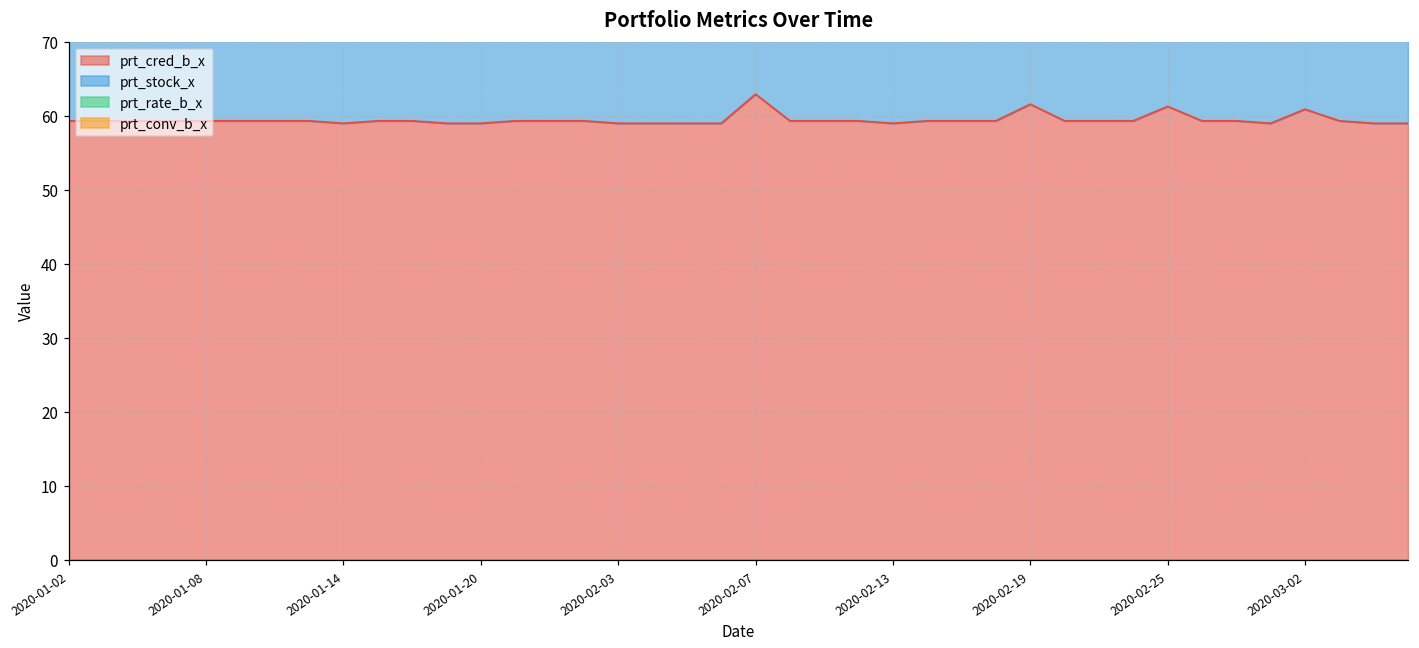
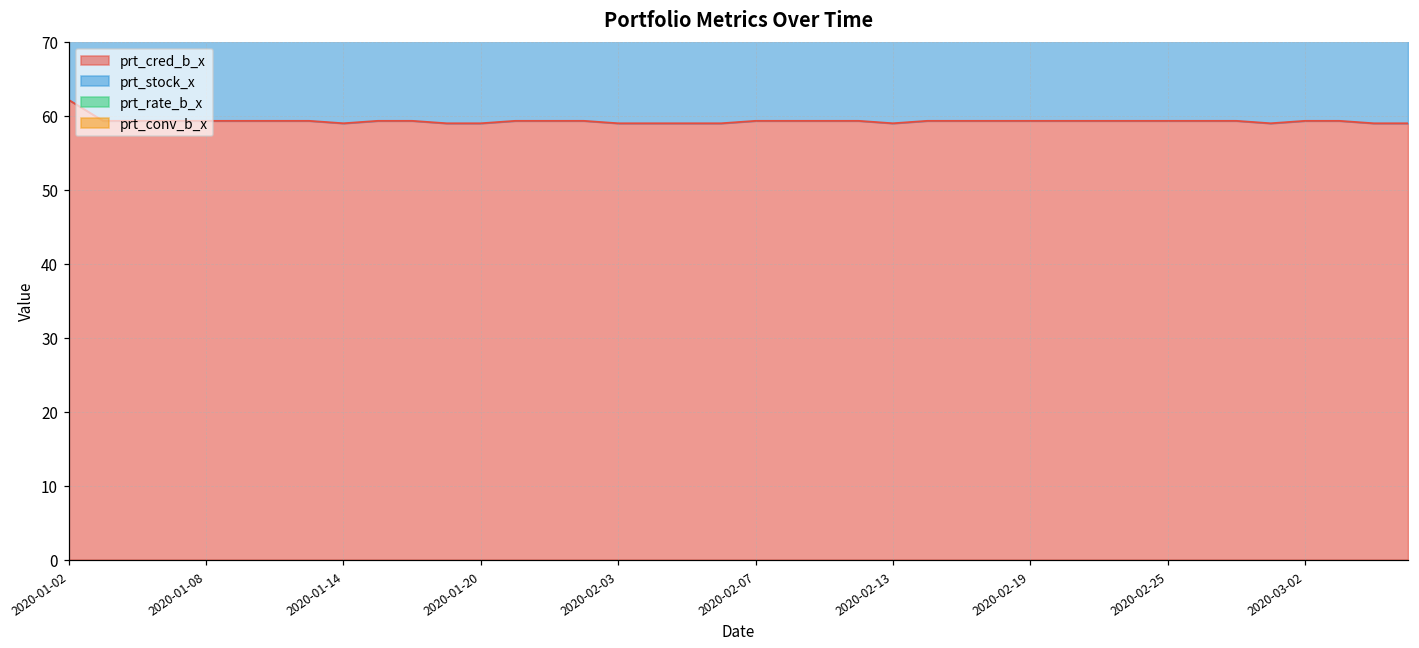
  {
    "prt_cred_b_x": {
-     "2020-01-02": 59,
+     "2020-01-02": 62,
      "2020-01-14": 59,
      "2020-01-20": 59,
      "2020-02-03": 59,
-     "2020-02-07": 63,
+     "2020-02-07": 59,
      "2020-02-13": 59,
-     "2020-02-19": 62,
-     "2020-02-25": 61,
-     "2020-03-02": 61
+     "2020-02-19": 59,
+     "2020-02-25": 59,
+     "2020-03-02": 59
    }
  }
